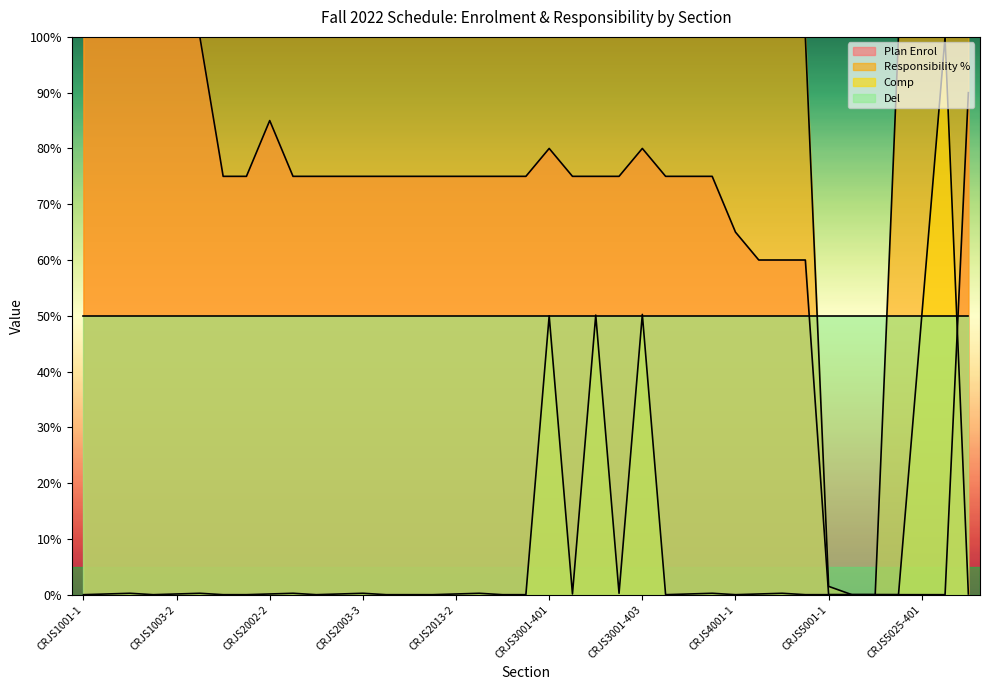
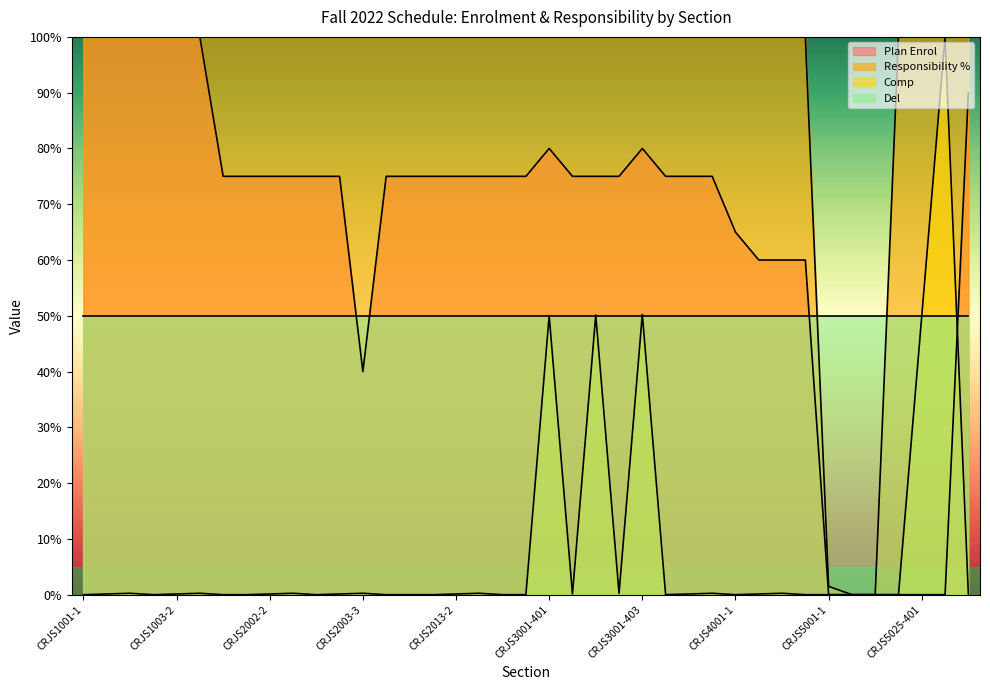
  {
    "Plan Enrol": {
-     "CRJS2002-2": "85%",
-     "CRJS2003-3": "75%",
+     "CRJS2002-2": "75%",
+     "CRJS2003-3": "40%",
      "CRJS2013-2": "75%",
      "CRJS3001-401": "80%",
      "CRJS3001-403": "80%",
      "CRJS4001-1": "65%"
    },
    "Del": {
      "CRJS1001-1": "50%",
      "CRJS1003-2": "50%",
      "CRJS2002-2": "50%",
      "CRJS2003-3": "50%",
      "CRJS2013-2": "50%",
      "CRJS4001-1": "50%",
      "CRJS5001-1": "50%"
    }
  }
